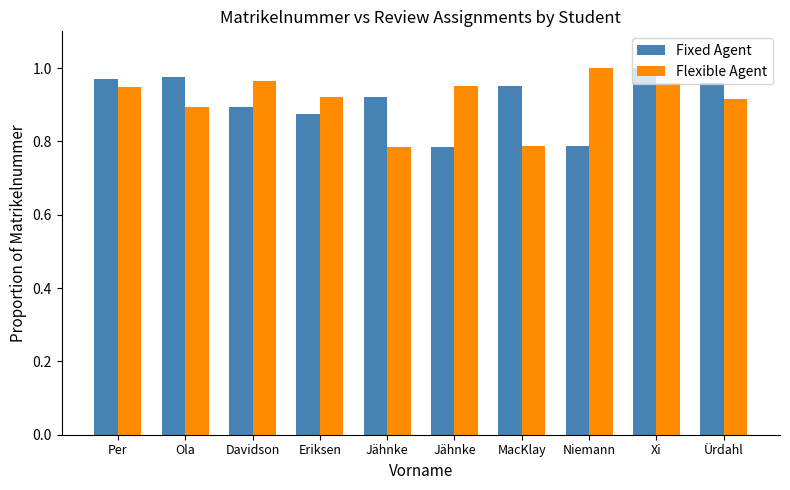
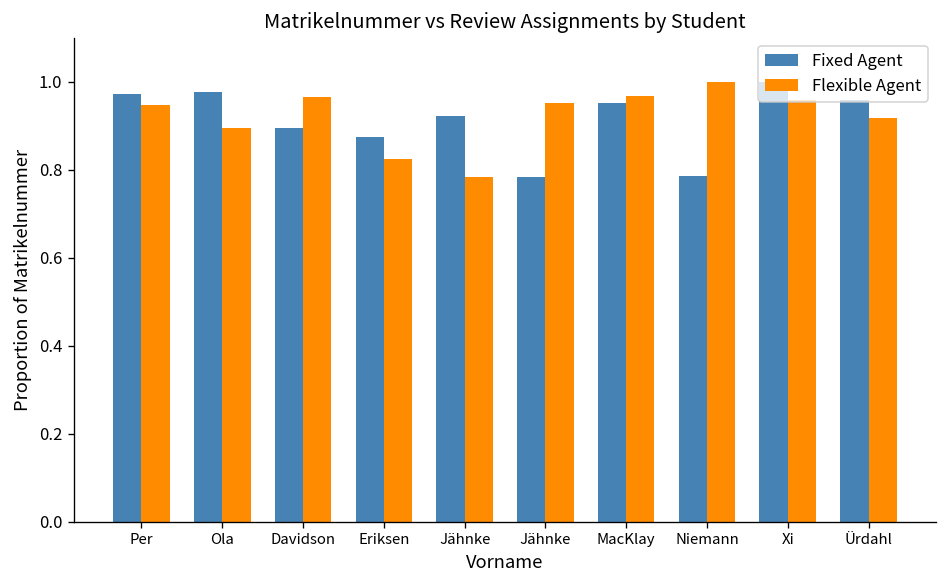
  {
    "Fixed Agent": {
      "Per": 0.97,
      "Ola": 0.98,
      "Davidson": 0.89,
      "Eriksen": 0.87,
      "MacKlay": 0.95,
      "Niemann": 0.79
    },
    "Flexible Agent": {
      "Per": 0.95,
      "Ola": 0.89,
      "Davidson": 0.96,
-     "Eriksen": 0.92,
-     "MacKlay": 0.79,
+     "Eriksen": 0.82,
+     "MacKlay": 0.97,
      "Niemann": 1.00,
      "Ürdahl": 0.92
    }
  }
